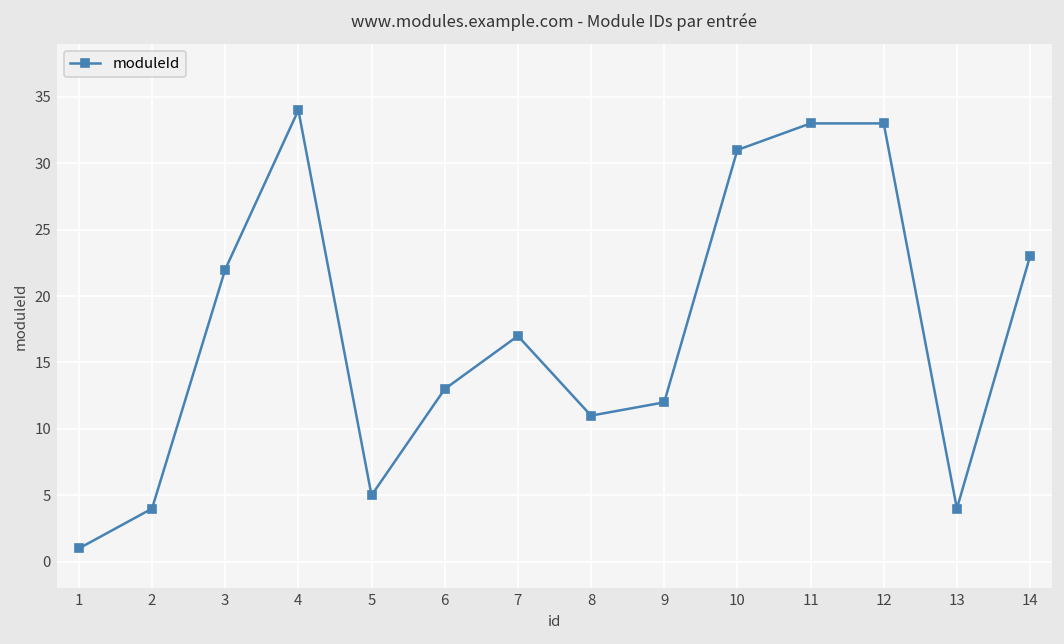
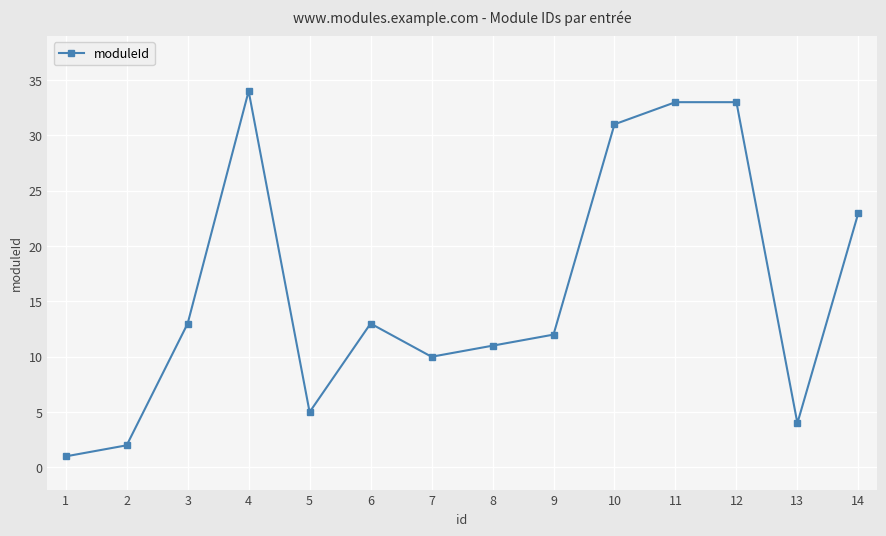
  {
    "1": 1,
-   "2": 4,
-   "3": 22,
+   "2": 2,
+   "3": 13,
    "4": 34,
    "5": 5,
    "6": 13,
-   "7": 17,
+   "7": 10,
    "8": 11,
    "9": 12,
    "10": 31,
    "11": 33,
    "12": 33,
    "13": 4,
    "14": 23
  }
